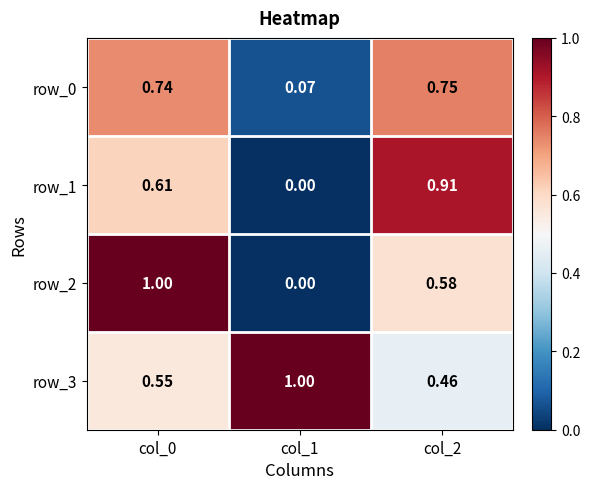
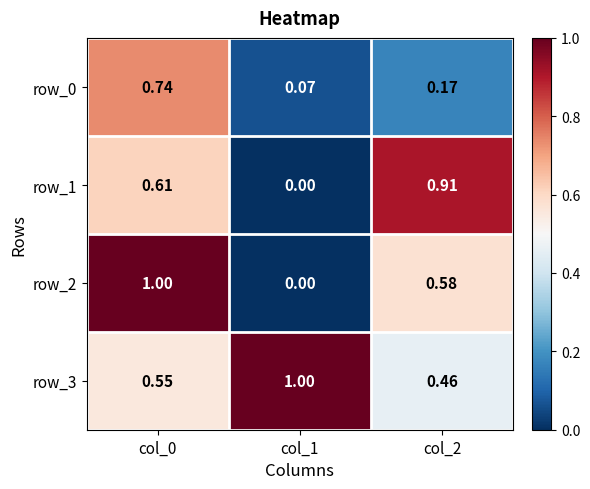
  {
    "row_0": {
      "col_0": 0.74,
      "col_1": 0.07,
-     "col_2": 0.75
+     "col_2": 0.17
    },
    "row_1": {
      "col_0": 0.61,
      "col_1": 0.00,
      "col_2": 0.91
    },
    "row_2": {
      "col_0": 1.00,
      "col_1": 0.00,
      "col_2": 0.58
    },
    "row_3": {
      "col_0": 0.55,
      "col_1": 1.00,
      "col_2": 0.46
    }
  }
